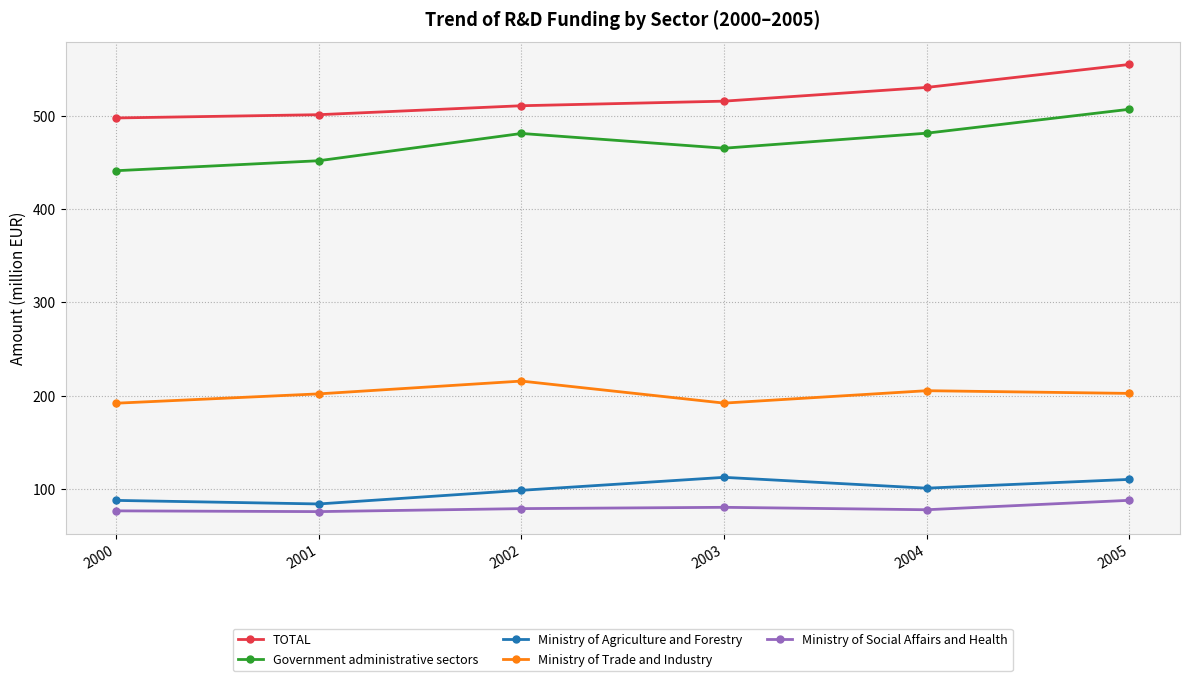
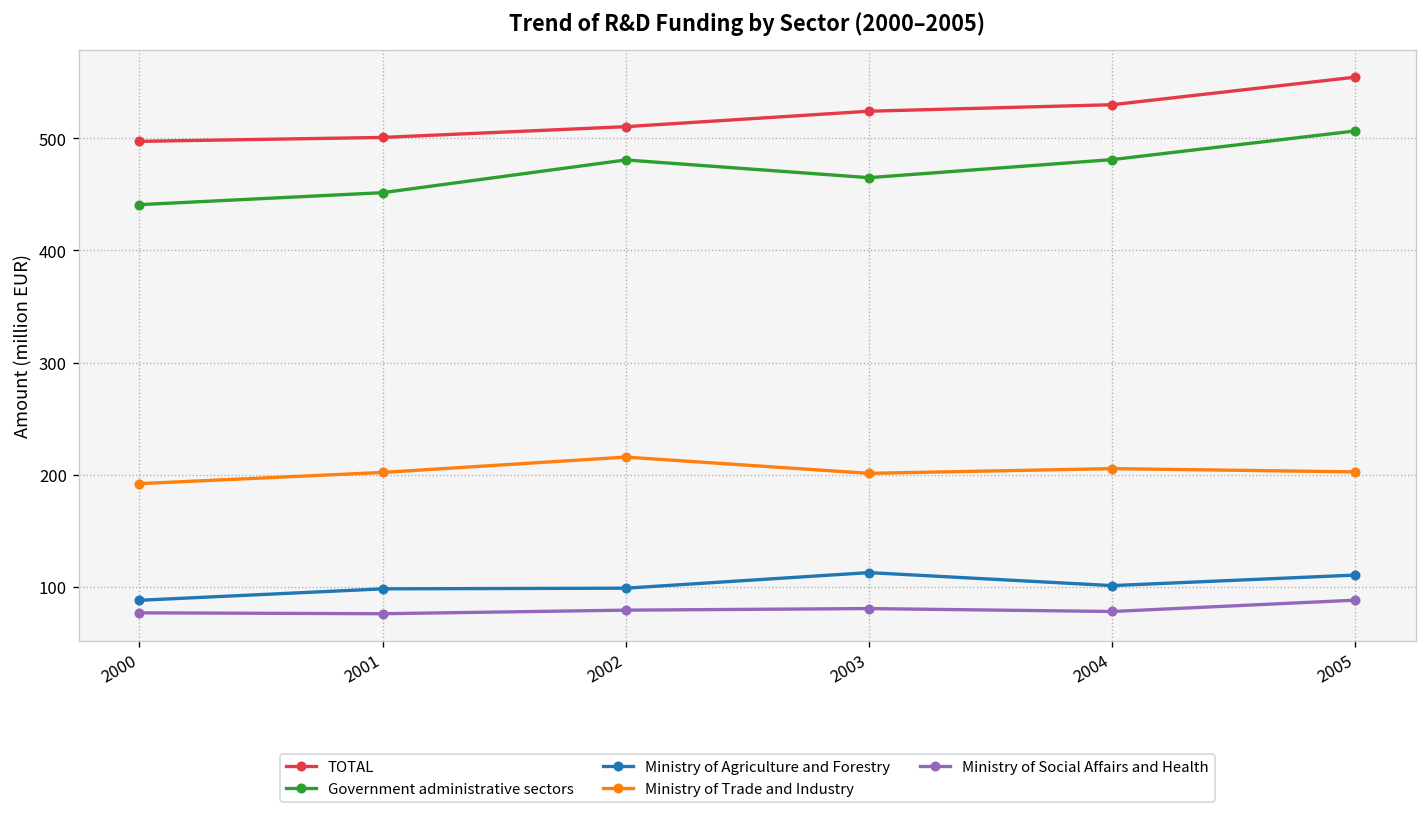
  {
    "TOTAL": {
      "2000": 500,
      "2001": 500,
      "2002": 510,
-     "2003": 515,
+     "2003": 524,
      "2004": 530,
      "2005": 550
    },
    "Government administrative sectors": {
      "2000": 440,
      "2001": 450,
      "2002": 480,
      "2003": 470,
      "2004": 480,
      "2005": 510
    },
    "Ministry of Agriculture and Forestry": {
      "2000": 90,
-     "2001": 80,
+     "2001": 100,
      "2002": 100,
      "2003": 110,
      "2004": 100,
      "2005": 110
    },
    "Ministry of Trade and Industry": {
      "2000": 190,
      "2001": 200,
      "2002": 220,
-     "2003": 190,
+     "2003": 200,
      "2004": 210,
      "2005": 200
    },
    "Ministry of Social Affairs and Health": {
      "2000": 80,
      "2001": 80,
      "2002": 80,
      "2003": 80,
      "2004": 80,
      "2005": 90
    }
  }
